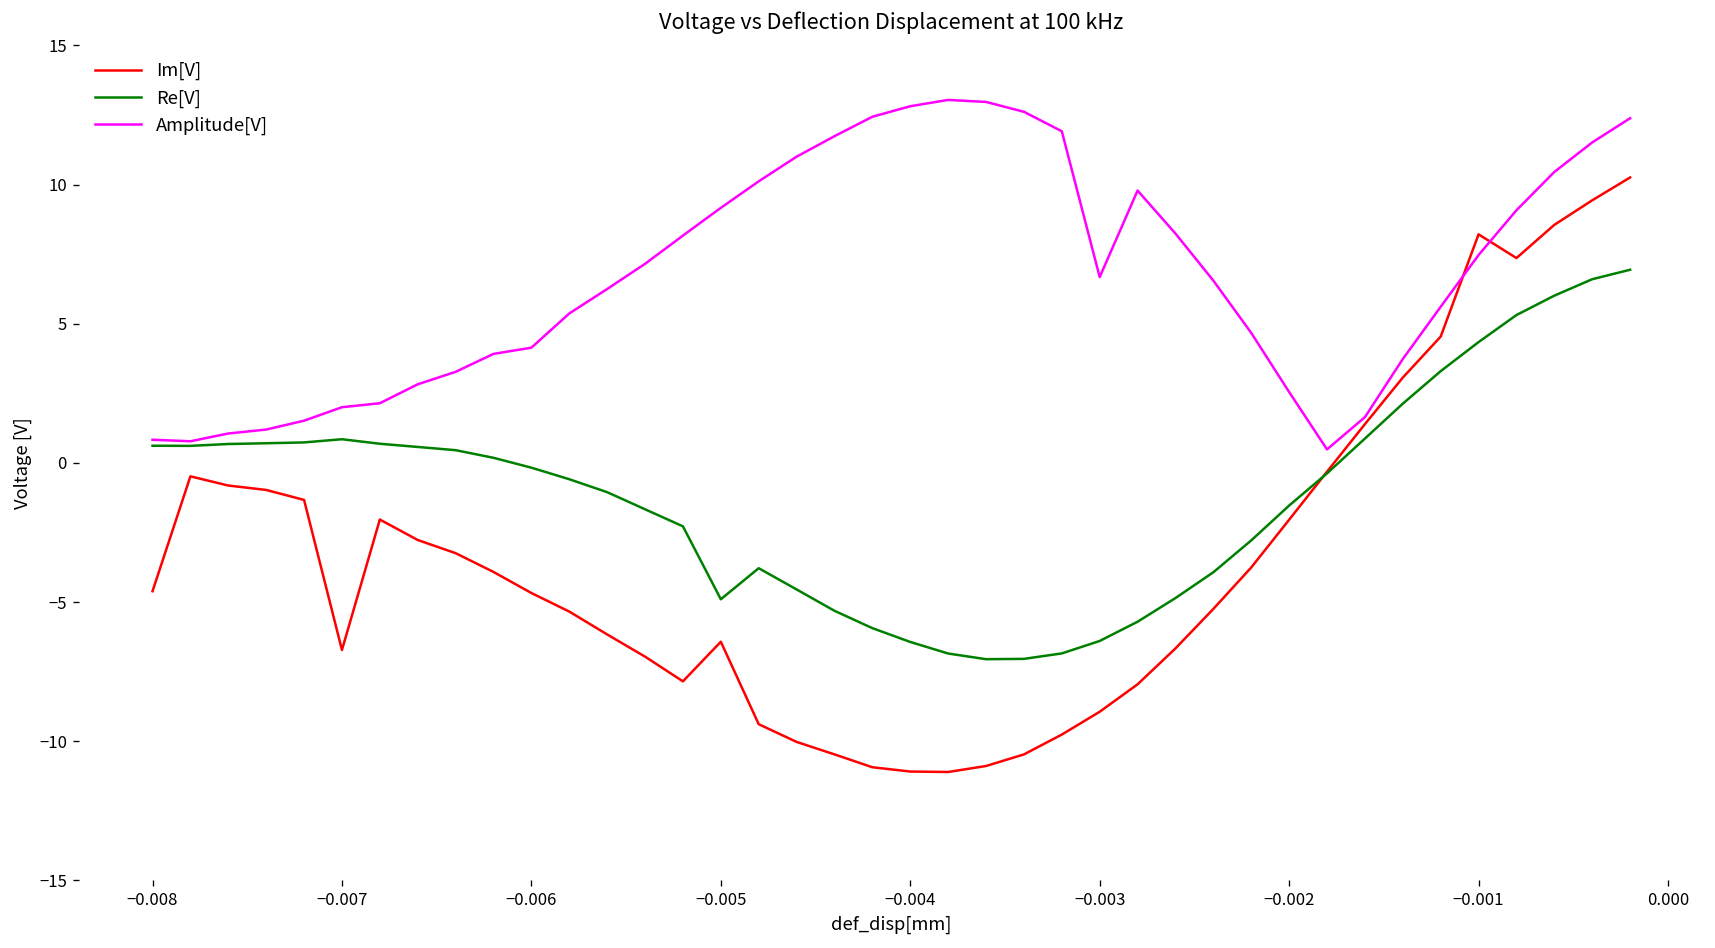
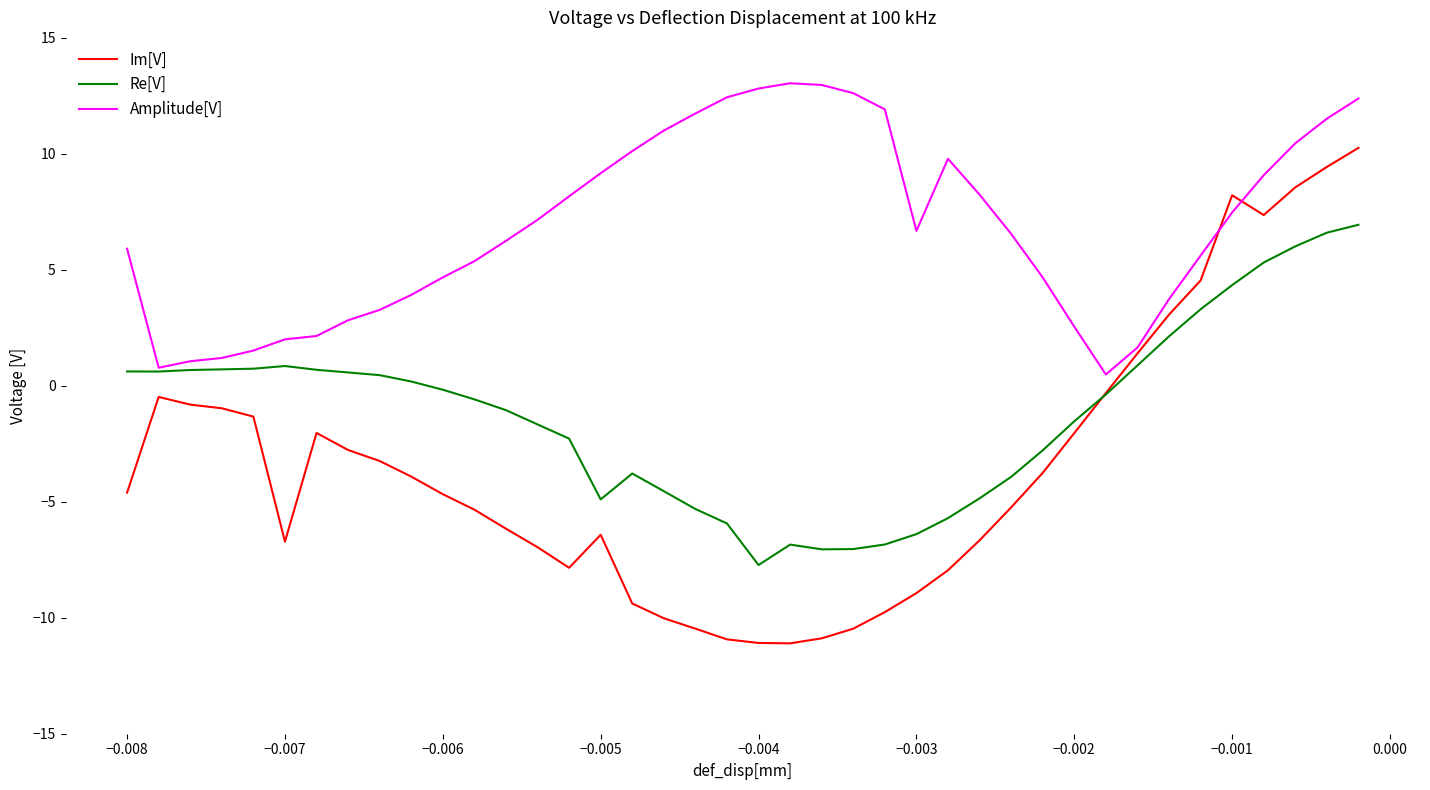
  {
    "Im[V]": {
      "−0.008": -4.6,
      "−0.007": -6.7,
      "−0.006": -4.7,
      "−0.005": -6.4,
      "−0.004": -11.1,
      "−0.003": -8.9,
      "−0.002": -2.0,
      "−0.001": 8.2
    },
    "Re[V]": {
      "−0.008": 0.6,
      "−0.007": 0.9,
      "−0.006": -0.2,
      "−0.005": -4.9,
-     "−0.004": -6.4,
+     "−0.004": -7.7,
      "−0.003": -6.4,
      "−0.002": -1.5,
      "−0.001": 4.3
    },
    "Amplitude[V]": {
-     "−0.008": 0.8,
+     "−0.008": 5.9,
      "−0.007": 2.0,
-     "−0.006": 4.1,
+     "−0.006": 4.7,
      "−0.005": 9.2,
      "−0.004": 12.8,
      "−0.003": 6.7,
      "−0.002": 2.5,
      "−0.001": 7.5
    }
  }
